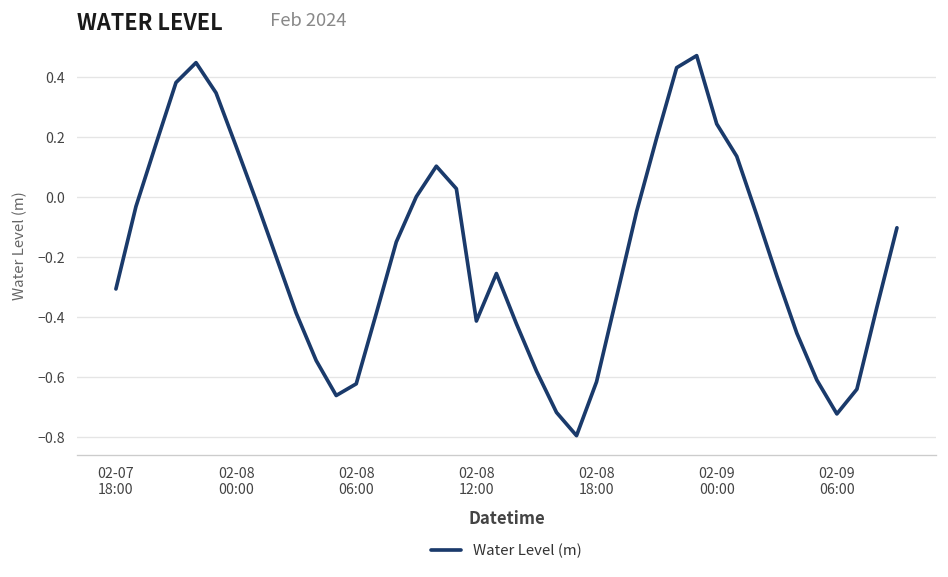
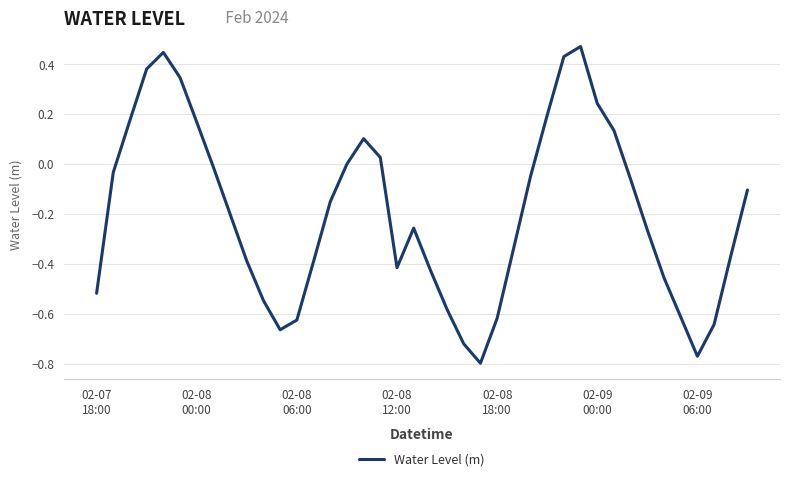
  {
-   "02-07 18:00": -0.31,
+   "02-07 18:00": -0.52,
    "02-08 00:00": 0.17,
    "02-08 06:00": -0.62,
    "02-08 12:00": -0.41,
    "02-08 18:00": -0.62,
    "02-09 00:00": 0.24,
-   "02-09 06:00": -0.72
+   "02-09 06:00": -0.77
  }
